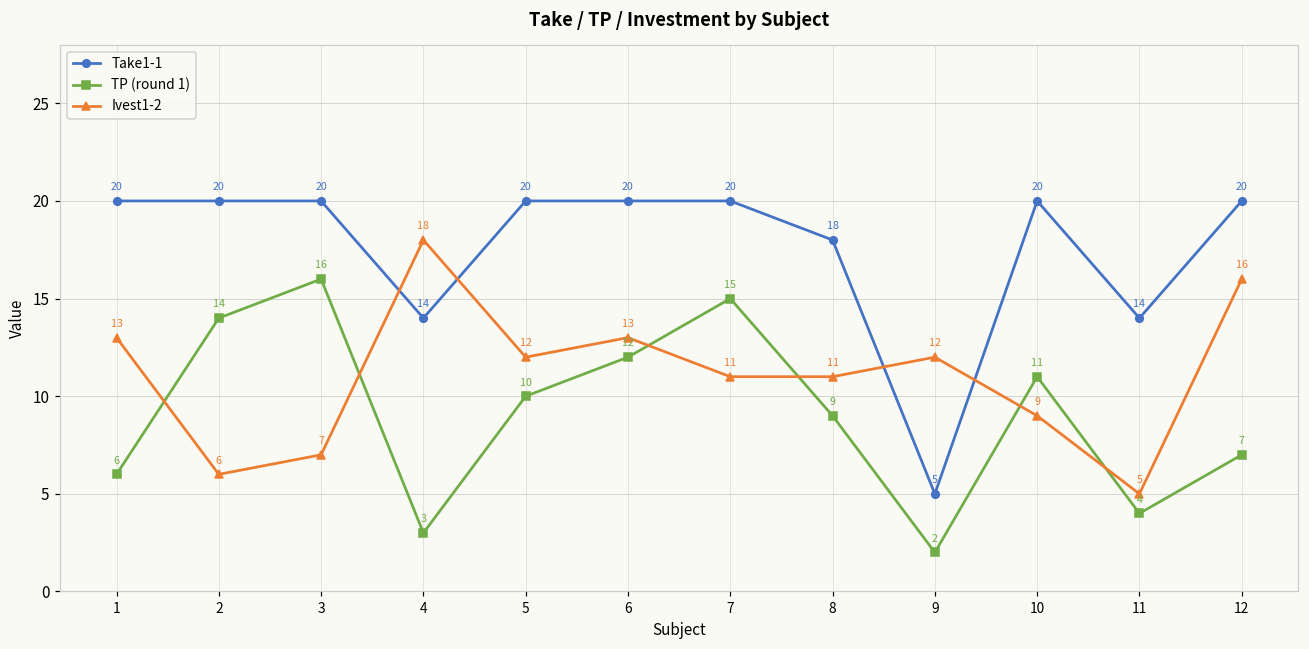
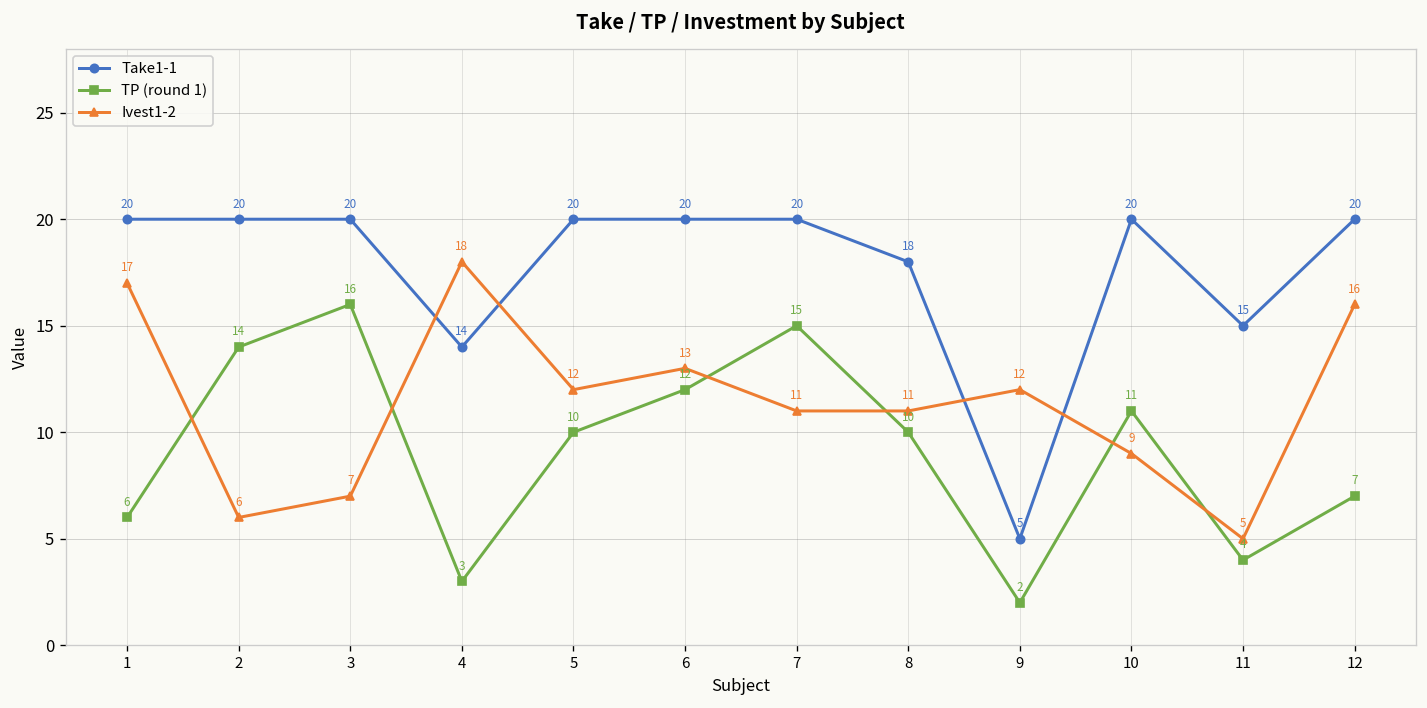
  {
    "Take1-1": {
      "1": 20,
      "2": 20,
      "3": 20,
      "4": 14,
      "5": 20,
      "6": 20,
      "7": 20,
      "8": 18,
      "9": 5,
      "10": 20,
-     "11": 14,
+     "11": 15,
      "12": 20
    },
    "TP (round 1)": {
      "1": 6,
      "2": 14,
      "3": 16,
      "4": 3,
      "5": 10,
      "7": 15,
-     "8": 9,
+     "8": 10,
      "9": 2,
      "10": 11,
      "12": 7
    },
    "Ivest1-2": {
-     "1": 13,
+     "1": 17,
      "2": 6,
      "3": 7,
      "4": 18,
      "5": 12,
      "6": 13,
      "7": 11,
      "8": 11,
      "9": 12,
      "10": 9,
      "11": 5,
      "12": 16
    }
  }
